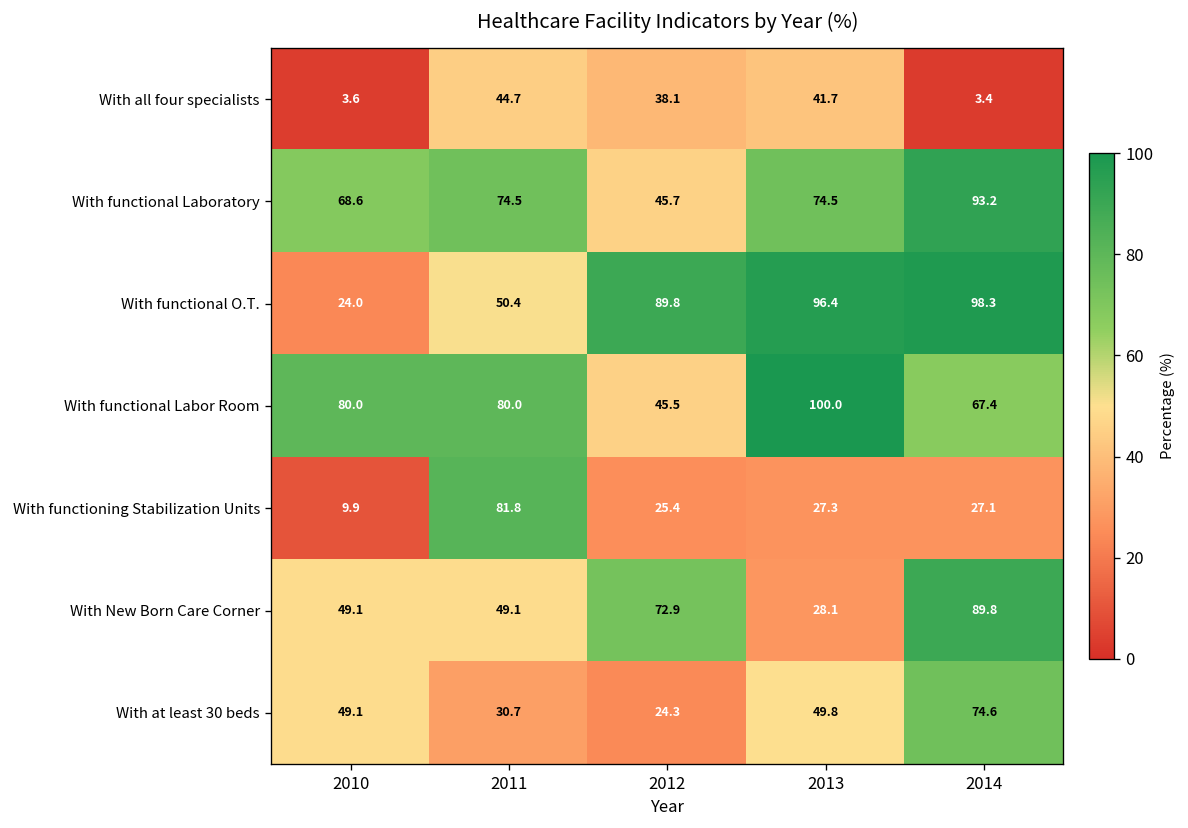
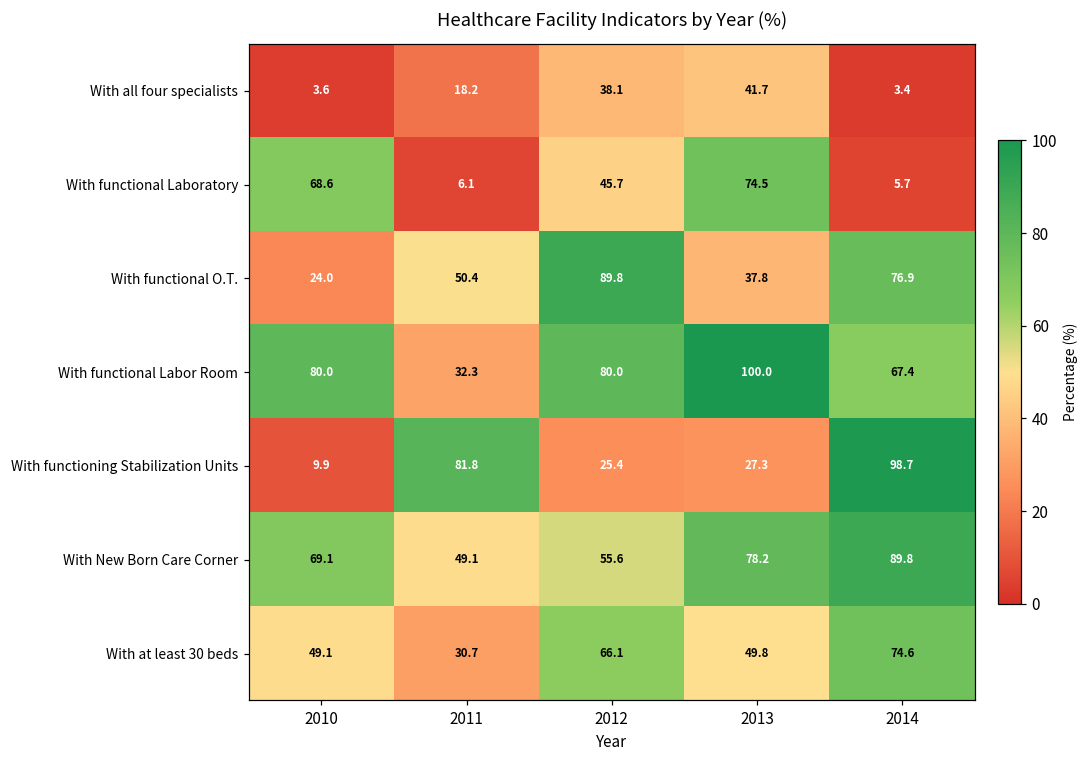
  {
    "With all four specialists": {
      "2010": 3.6,
-     "2011": 44.7,
+     "2011": 18.2,
      "2012": 38.1,
      "2013": 41.7,
      "2014": 3.4
    },
    "With functional Laboratory": {
      "2010": 68.6,
-     "2011": 74.5,
+     "2011": 6.1,
      "2012": 45.7,
      "2013": 74.5,
-     "2014": 93.2
+     "2014": 5.7
    },
    "With functional O.T.": {
      "2010": 24.0,
      "2011": 50.4,
      "2012": 89.8,
-     "2013": 96.4,
-     "2014": 98.3
+     "2013": 37.8,
+     "2014": 76.9
    },
    "With functional Labor Room": {
      "2010": 80.0,
-     "2011": 80.0,
-     "2012": 45.5,
+     "2011": 32.3,
+     "2012": 80.0,
      "2013": 100.0,
      "2014": 67.4
    },
    "With functioning Stabilization Units": {
      "2010": 9.9,
      "2011": 81.8,
      "2012": 25.4,
      "2013": 27.3,
-     "2014": 27.1
+     "2014": 98.7
    },
    "With New Born Care Corner": {
-     "2010": 49.1,
+     "2010": 69.1,
      "2011": 49.1,
-     "2012": 72.9,
-     "2013": 28.1,
+     "2012": 55.6,
+     "2013": 78.2,
      "2014": 89.8
    },
    "With at least 30 beds": {
      "2010": 49.1,
      "2011": 30.7,
-     "2012": 24.3,
+     "2012": 66.1,
      "2013": 49.8,
      "2014": 74.6
    }
  }
